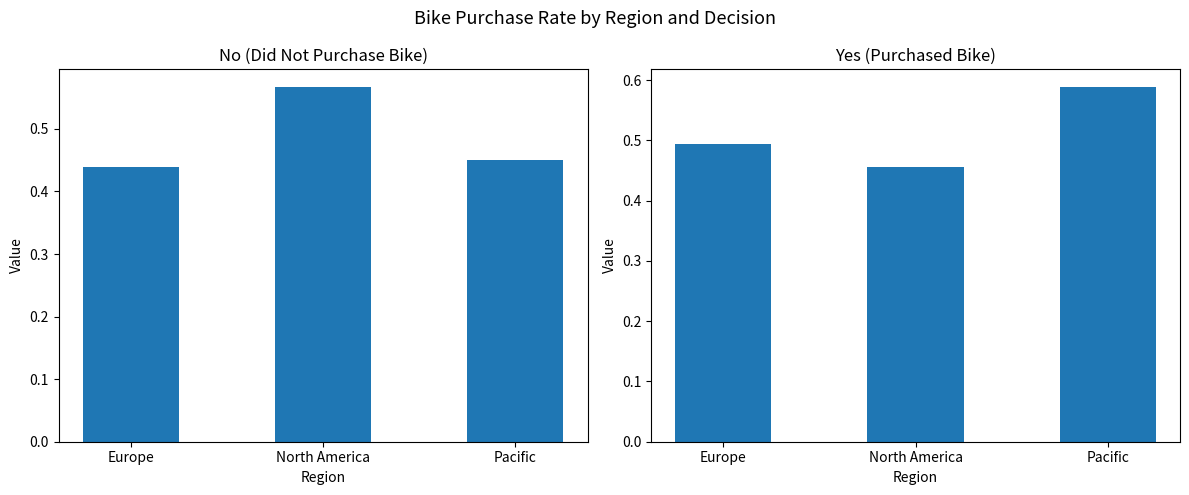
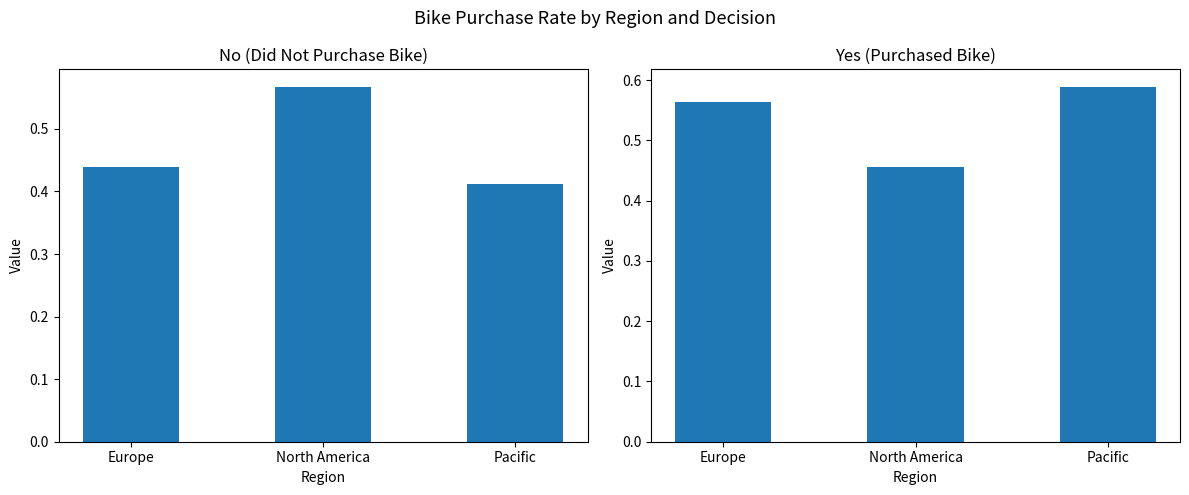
  {
    "No (Did Not Purchase Bike)": {
      "Europe": 0.44,
      "North America": 0.57,
-     "Pacific": 0.45
+     "Pacific": 0.41
    },
    "Yes (Purchased Bike)": {
-     "Europe": 0.49,
+     "Europe": 0.56,
      "North America": 0.46,
      "Pacific": 0.59
    }
  }
